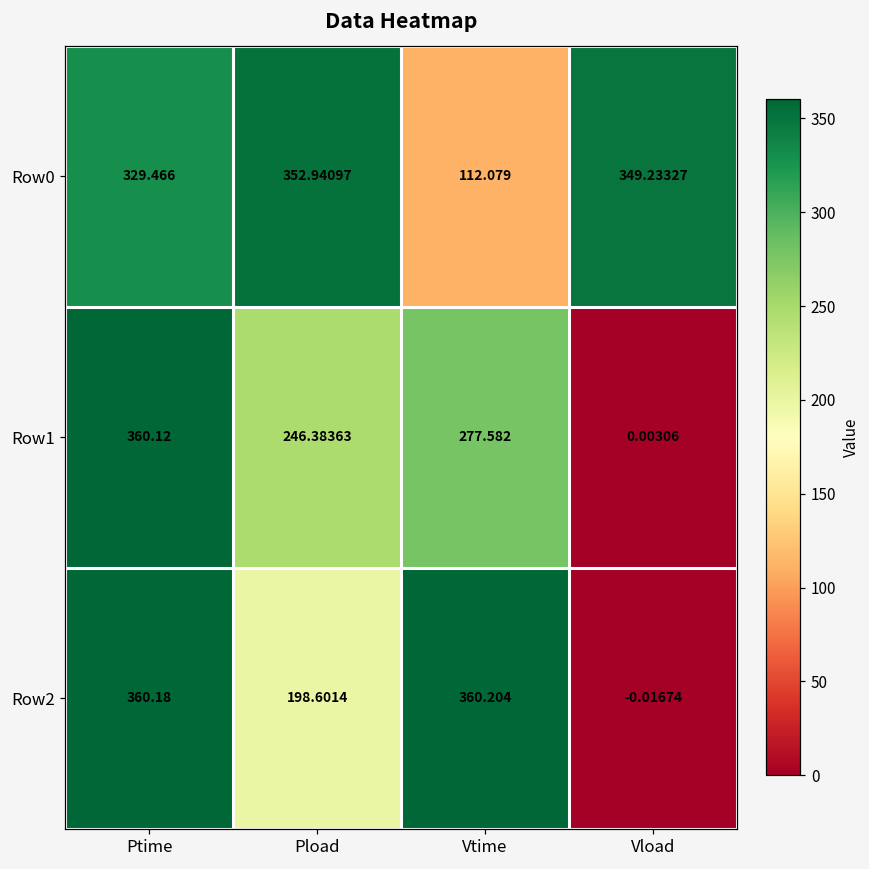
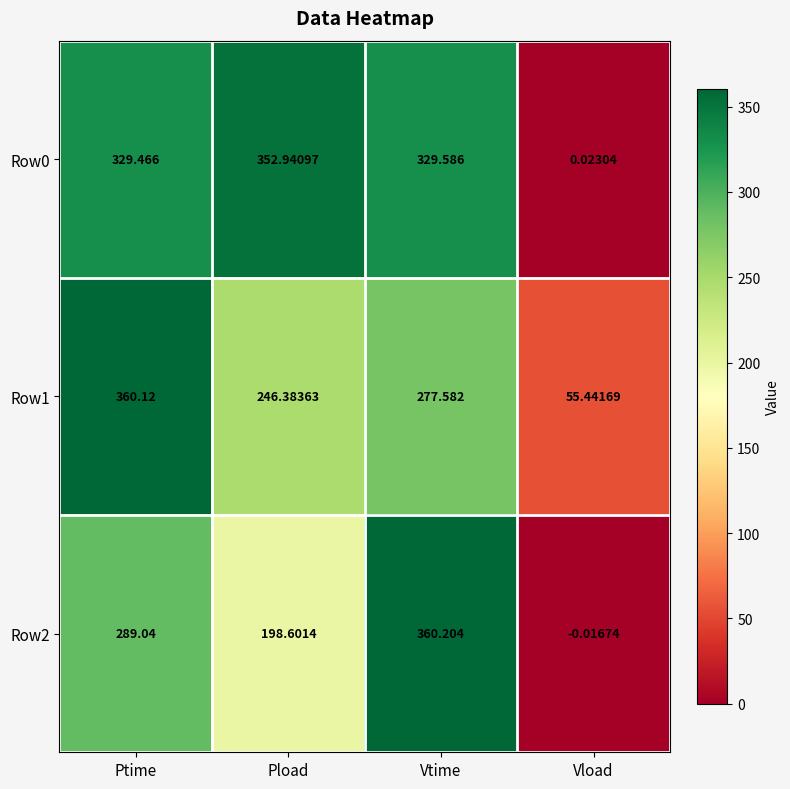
  {
    "Row0": {
      "Ptime": 329.466,
      "Pload": 352.94097,
-     "Vtime": 112.079,
-     "Vload": 349.23327
+     "Vtime": 329.586,
+     "Vload": 0.02304
    },
    "Row1": {
      "Ptime": 360.12,
      "Pload": 246.38363,
      "Vtime": 277.582,
-     "Vload": 0.00306
+     "Vload": 55.44169
    },
    "Row2": {
-     "Ptime": 360.18,
+     "Ptime": 289.04,
      "Pload": 198.6014,
      "Vtime": 360.204,
      "Vload": -0.01674
    }
  }
